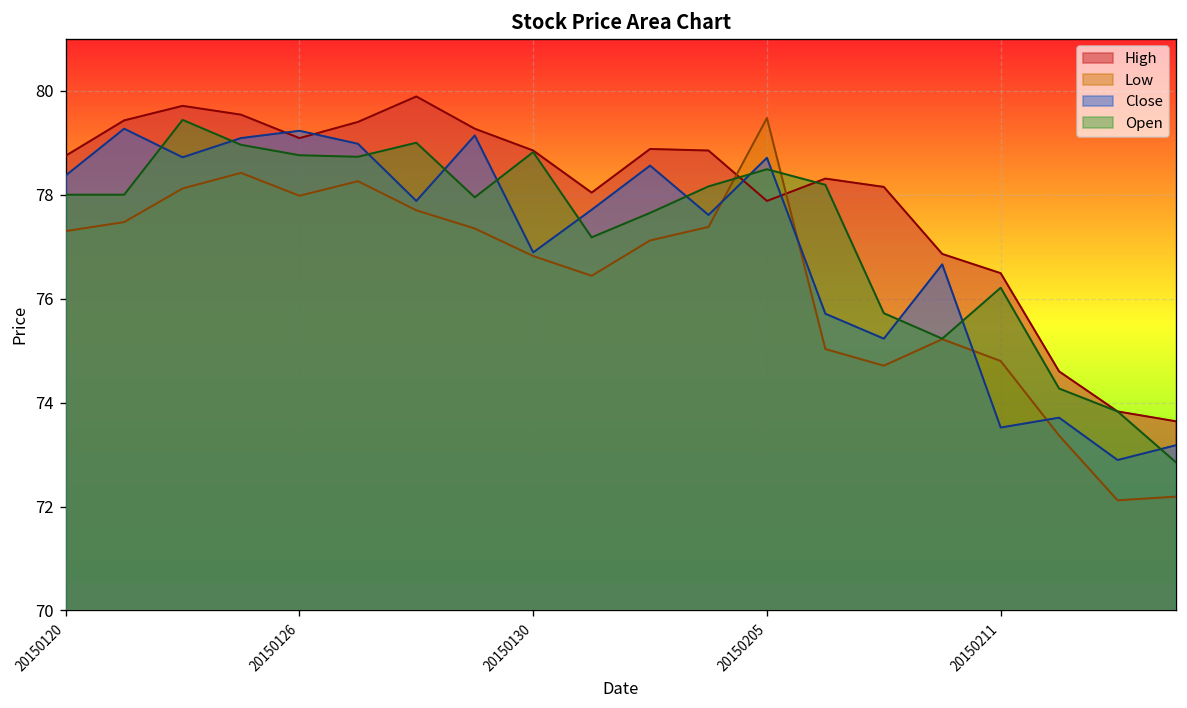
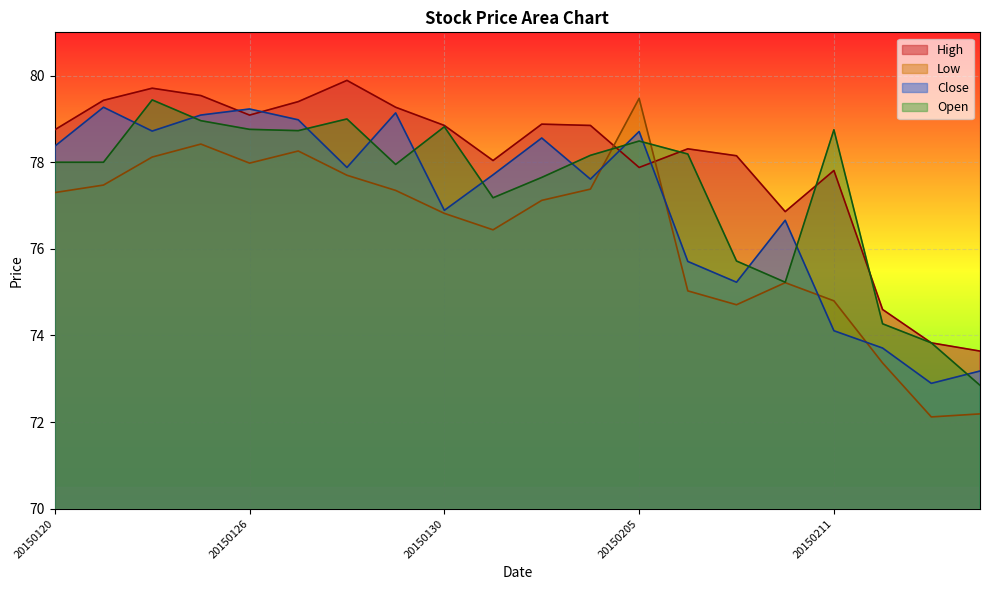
  {
    "High": {
      "20150120": 78.8,
      "20150126": 79.1,
      "20150205": 77.9,
-     "20150211": 76.5
+     "20150211": 77.8
    },
    "Low": {
      "20150120": 77.3,
      "20150126": 78.0,
      "20150130": 76.8,
      "20150205": 79.5,
      "20150211": 74.8
    },
    "Close": {
      "20150120": 78.4,
      "20150126": 79.2,
      "20150130": 76.9,
      "20150205": 78.7,
-     "20150211": 73.5
+     "20150211": 74.1
    },
    "Open": {
      "20150120": 78.0,
      "20150126": 78.8,
      "20150205": 78.5,
-     "20150211": 76.2
+     "20150211": 78.8
    }
  }
